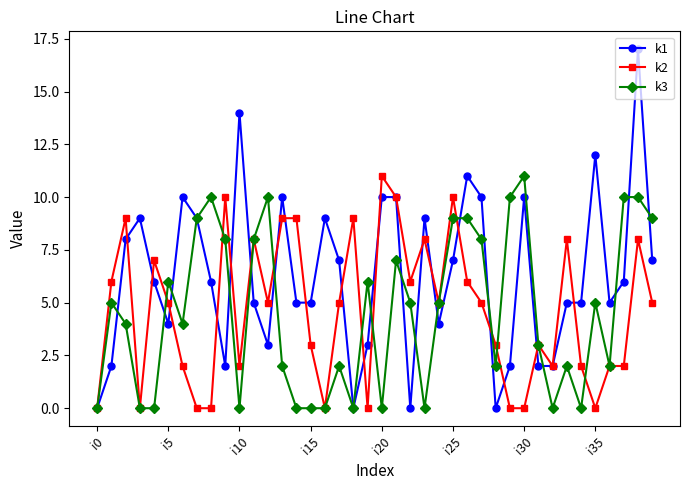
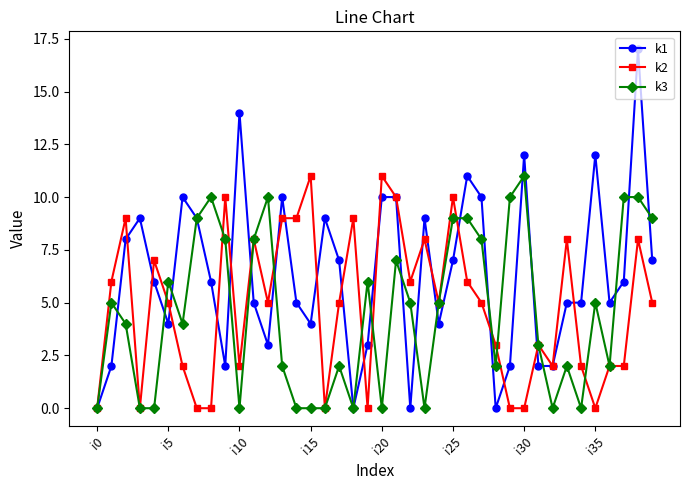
  {
    "k1": {
      "i5": 4,
      "i10": 14,
-     "i15": 5,
+     "i15": 4,
      "i20": 10,
      "i25": 7,
-     "i30": 10,
+     "i30": 12,
      "i35": 12
    },
    "k2": {
      "i5": 5,
      "i10": 2,
-     "i15": 3,
+     "i15": 11,
      "i20": 11,
      "i25": 10,
      "i30": 0,
      "i35": 0
    },
    "k3": {
      "i5": 6,
      "i10": 0,
      "i15": 0,
      "i20": 0,
      "i25": 9,
      "i30": 11,
      "i35": 5
    }
  }
